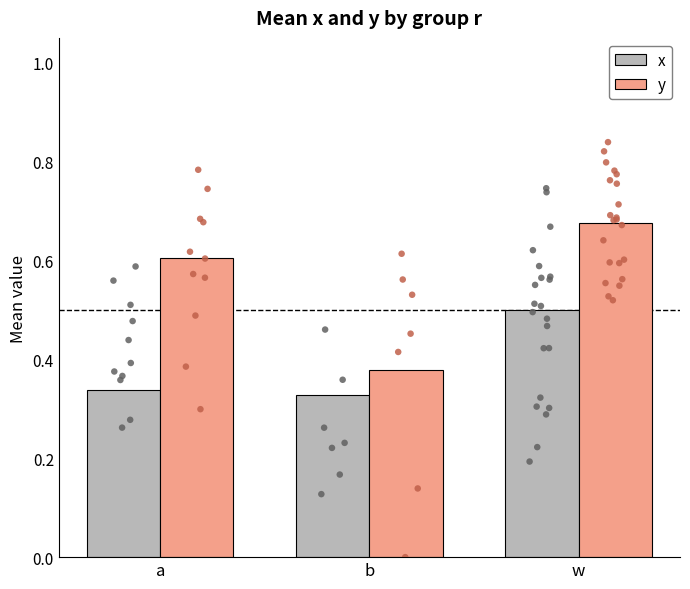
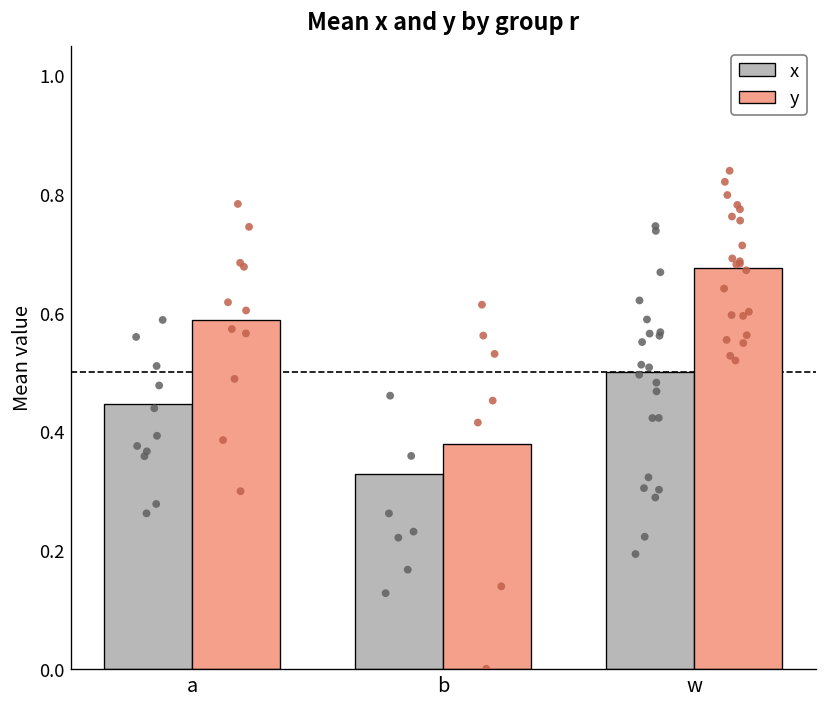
  {
    "x": {
-     "a": 0.34,
+     "a": 0.45,
      "b": 0.33,
      "w": 0.50
    },
    "y": {
-     "a": 0.60,
+     "a": 0.59,
      "b": 0.38,
      "w": 0.68
    }
  }
